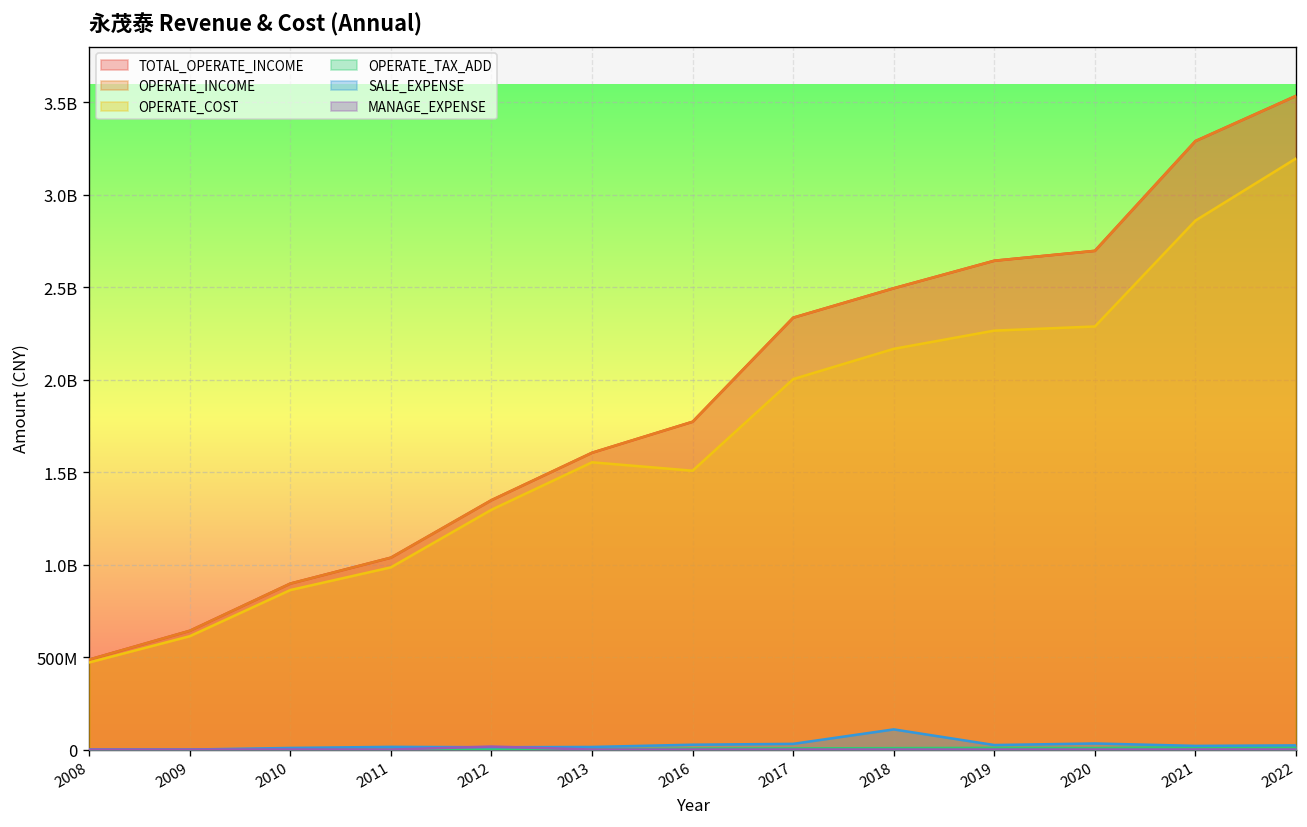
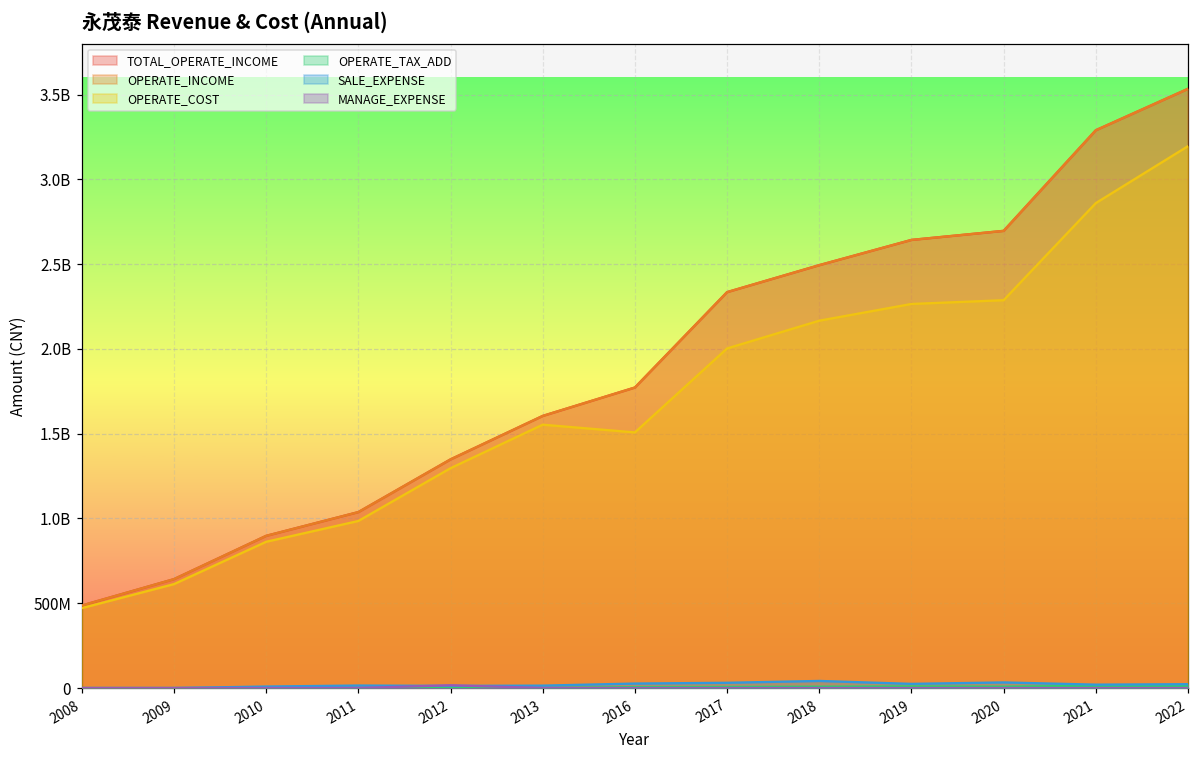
  {
    "SALE_EXPENSE": {
      "2016": 30000000,
      "2017": 30000000,
-     "2018": 110000000,
+     "2018": 40000000,
      "2020": 30000000
    }
  }
